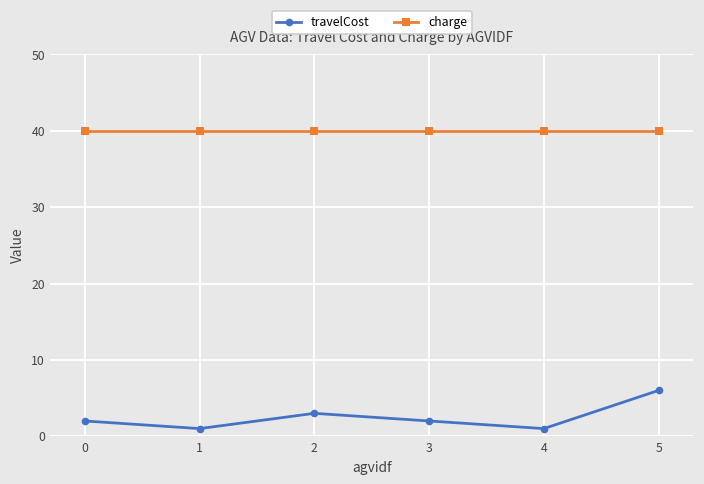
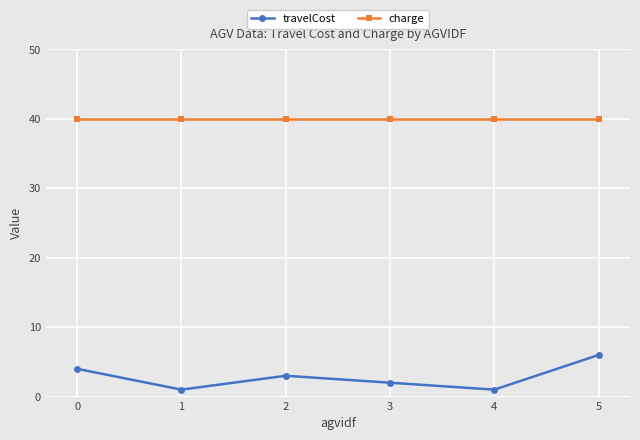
  {
    "travelCost": {
-     "0": 2,
+     "0": 4,
      "1": 1,
      "2": 3,
      "3": 2,
      "4": 1,
      "5": 6
    },
    "charge": {
      "0": 40,
      "1": 40,
      "2": 40,
      "3": 40,
      "4": 40,
      "5": 40
    }
  }
